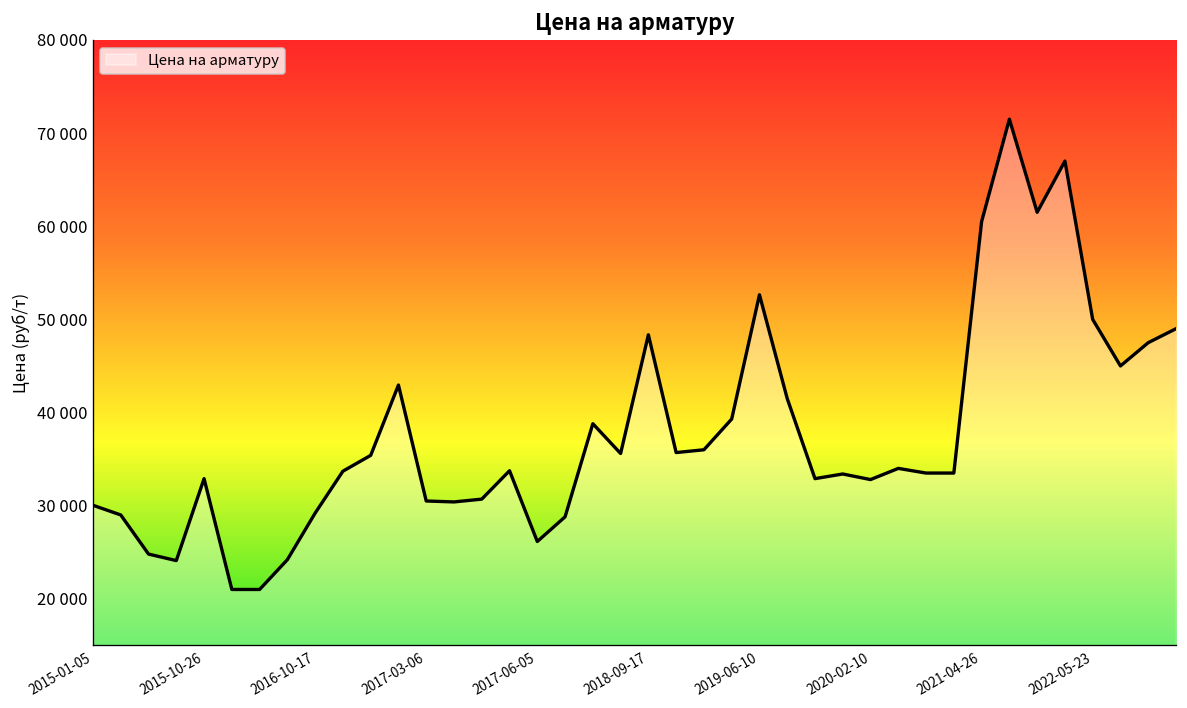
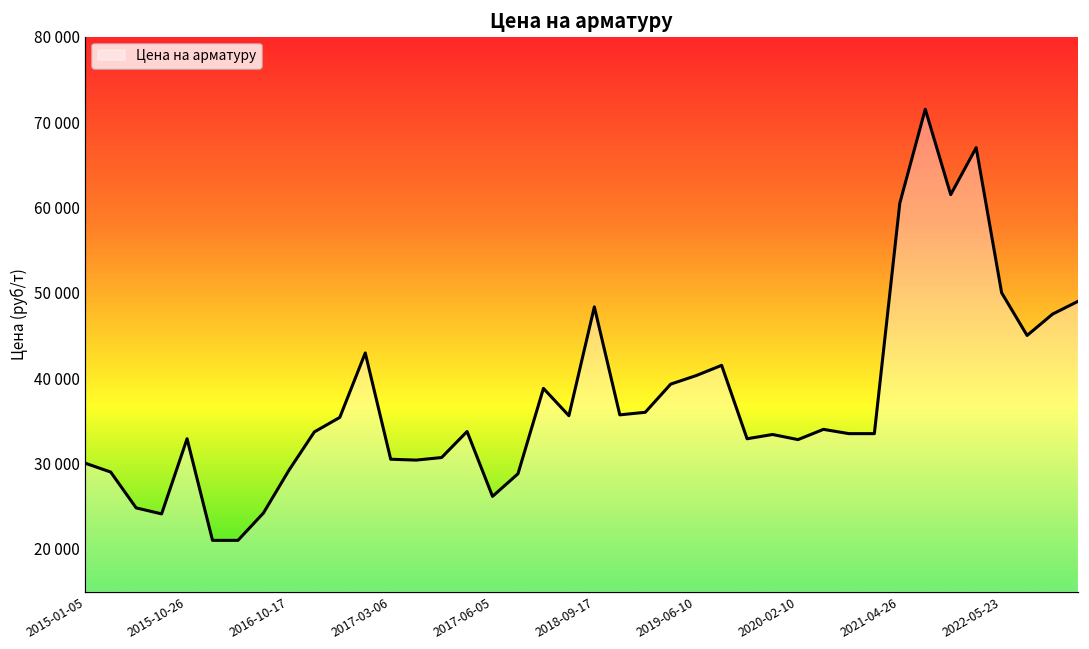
  {
    "2015-01-05": 30000,
    "2015-10-26": 33000,
    "2016-10-17": 29000,
    "2017-03-06": 31000,
    "2017-06-05": 26000,
    "2018-09-17": 48000,
-   "2019-06-10": 53000,
+   "2019-06-10": 40000,
    "2020-02-10": 33000,
    "2021-04-26": 61000,
    "2022-05-23": 50000
  }
